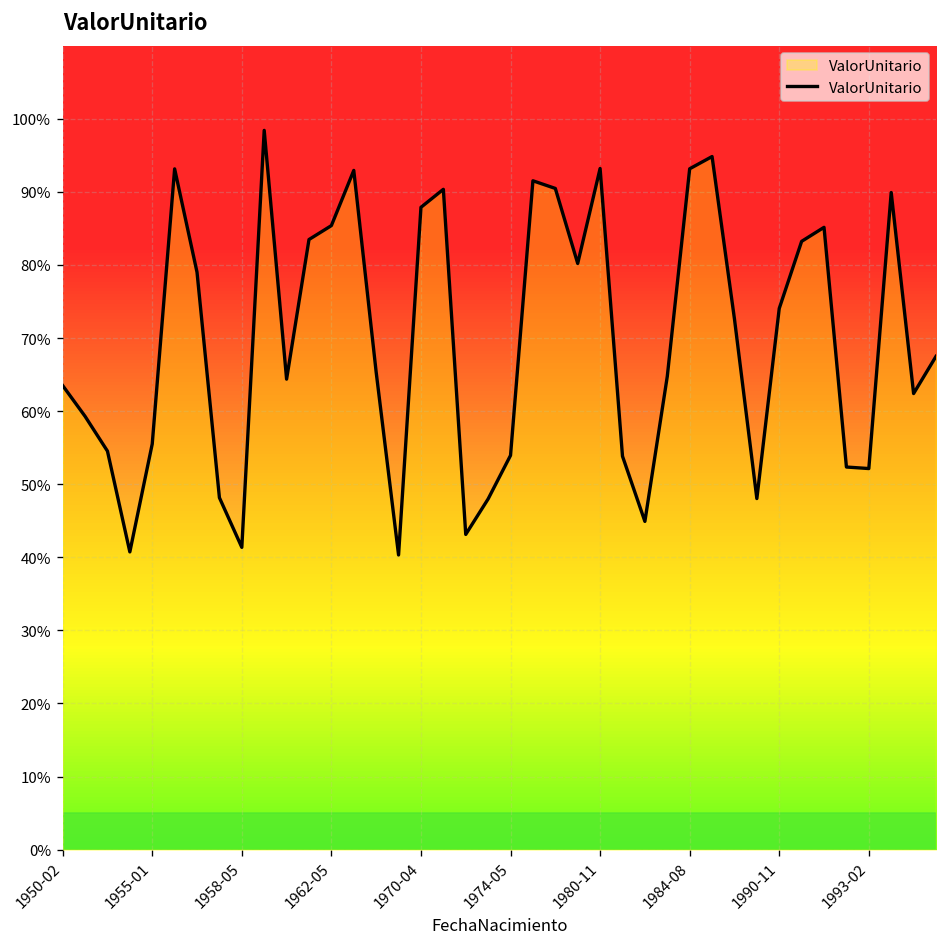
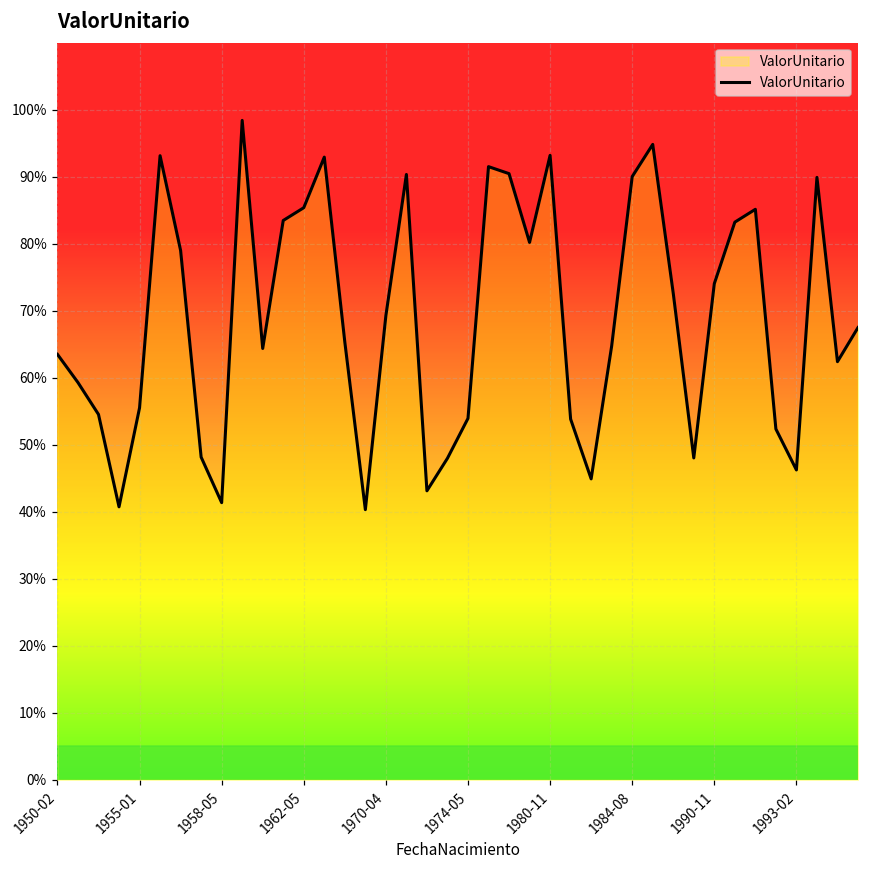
  {
    "1950-02": "63%",
    "1955-01": "56%",
    "1958-05": "41%",
    "1962-05": "85%",
-   "1970-04": "88%",
+   "1970-04": "69%",
    "1974-05": "54%",
    "1980-11": "93%",
-   "1984-08": "93%",
+   "1984-08": "90%",
    "1990-11": "74%",
-   "1993-02": "52%"
+   "1993-02": "46%"
  }
